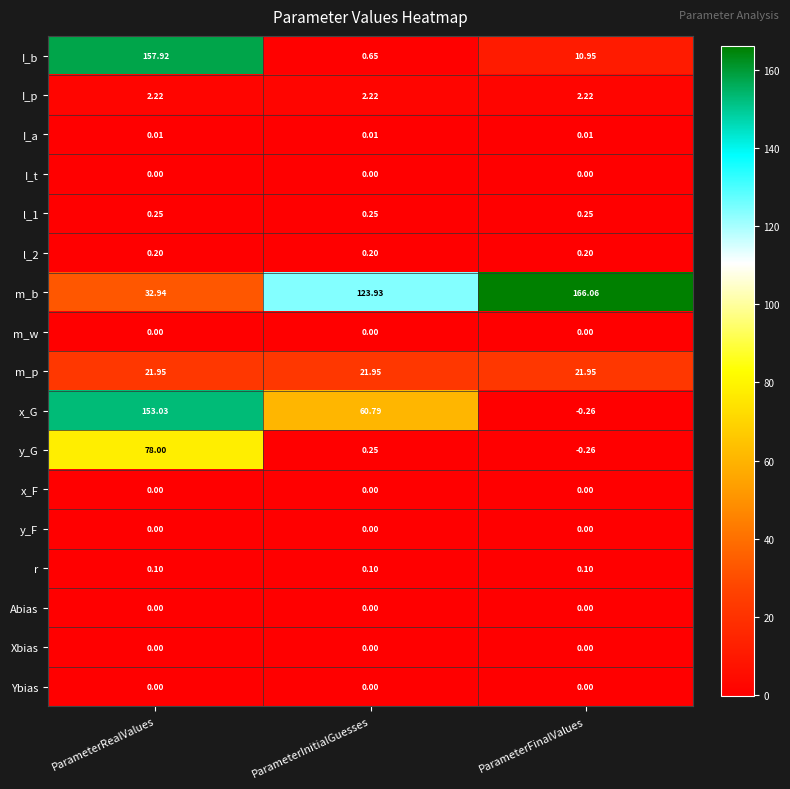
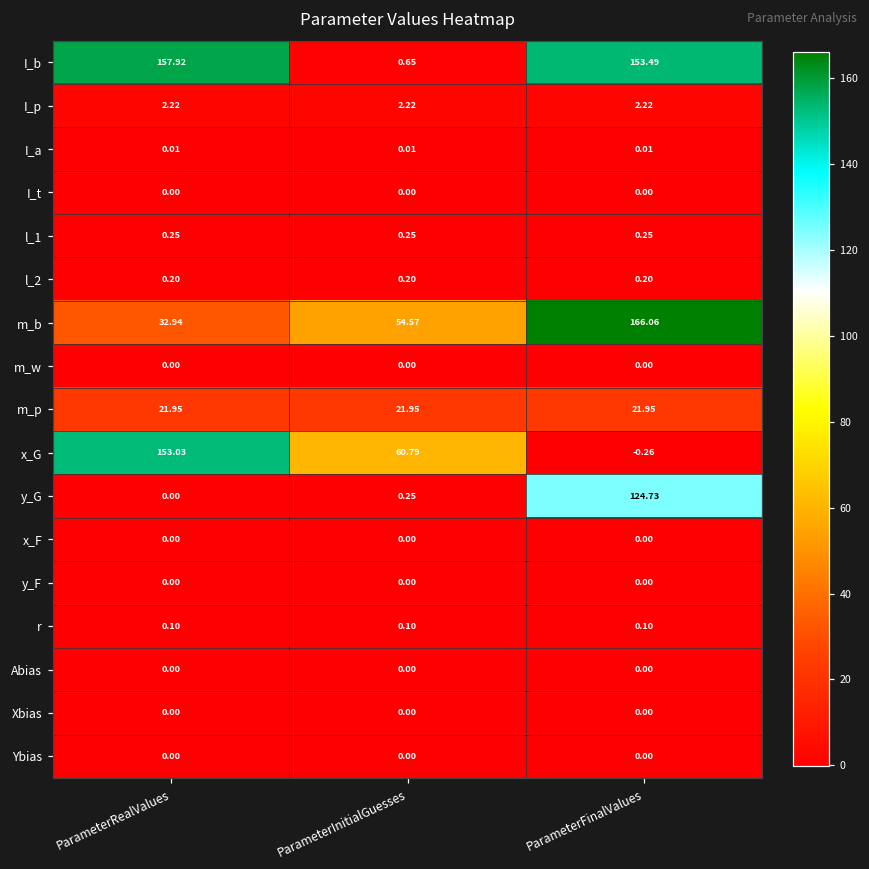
  {
    "I_b": {
      "ParameterRealValues": 157.92,
      "ParameterInitialGuesses": 0.65,
-     "ParameterFinalValues": 10.95
+     "ParameterFinalValues": 153.49
    },
    "I_p": {
      "ParameterRealValues": 2.22,
      "ParameterInitialGuesses": 2.22,
      "ParameterFinalValues": 2.22
    },
    "I_a": {
      "ParameterRealValues": 0.01,
      "ParameterInitialGuesses": 0.01,
      "ParameterFinalValues": 0.01
    },
    "I_t": {
      "ParameterRealValues": 0.00,
      "ParameterInitialGuesses": 0.00,
      "ParameterFinalValues": 0.00
    },
    "l_1": {
      "ParameterRealValues": 0.25,
      "ParameterInitialGuesses": 0.25,
      "ParameterFinalValues": 0.25
    },
    "l_2": {
      "ParameterRealValues": 0.20,
      "ParameterInitialGuesses": 0.20,
      "ParameterFinalValues": 0.20
    },
    "m_b": {
      "ParameterRealValues": 32.94,
-     "ParameterInitialGuesses": 123.93,
+     "ParameterInitialGuesses": 54.57,
      "ParameterFinalValues": 166.06
    },
    "m_w": {
      "ParameterRealValues": 0.00,
      "ParameterInitialGuesses": 0.00,
      "ParameterFinalValues": 0.00
    },
    "m_p": {
      "ParameterRealValues": 21.95,
      "ParameterInitialGuesses": 21.95,
      "ParameterFinalValues": 21.95
    },
    "x_G": {
      "ParameterRealValues": 153.03,
      "ParameterInitialGuesses": 60.79,
      "ParameterFinalValues": -0.26
    },
    "y_G": {
-     "ParameterRealValues": 78.00,
+     "ParameterRealValues": 0.00,
      "ParameterInitialGuesses": 0.25,
-     "ParameterFinalValues": -0.26
+     "ParameterFinalValues": 124.73
    },
    "x_F": {
      "ParameterRealValues": 0.00,
      "ParameterInitialGuesses": 0.00,
      "ParameterFinalValues": 0.00
    },
    "y_F": {
      "ParameterRealValues": 0.00,
      "ParameterInitialGuesses": 0.00,
      "ParameterFinalValues": 0.00
    },
    "r": {
      "ParameterRealValues": 0.10,
      "ParameterInitialGuesses": 0.10,
      "ParameterFinalValues": 0.10
    },
    "Abias": {
      "ParameterRealValues": 0.00,
      "ParameterInitialGuesses": 0.00,
      "ParameterFinalValues": 0.00
    },
    "Xbias": {
      "ParameterRealValues": 0.00,
      "ParameterInitialGuesses": 0.00,
      "ParameterFinalValues": 0.00
    },
    "Ybias": {
      "ParameterRealValues": 0.00,
      "ParameterInitialGuesses": 0.00,
      "ParameterFinalValues": 0.00
    }
  }
